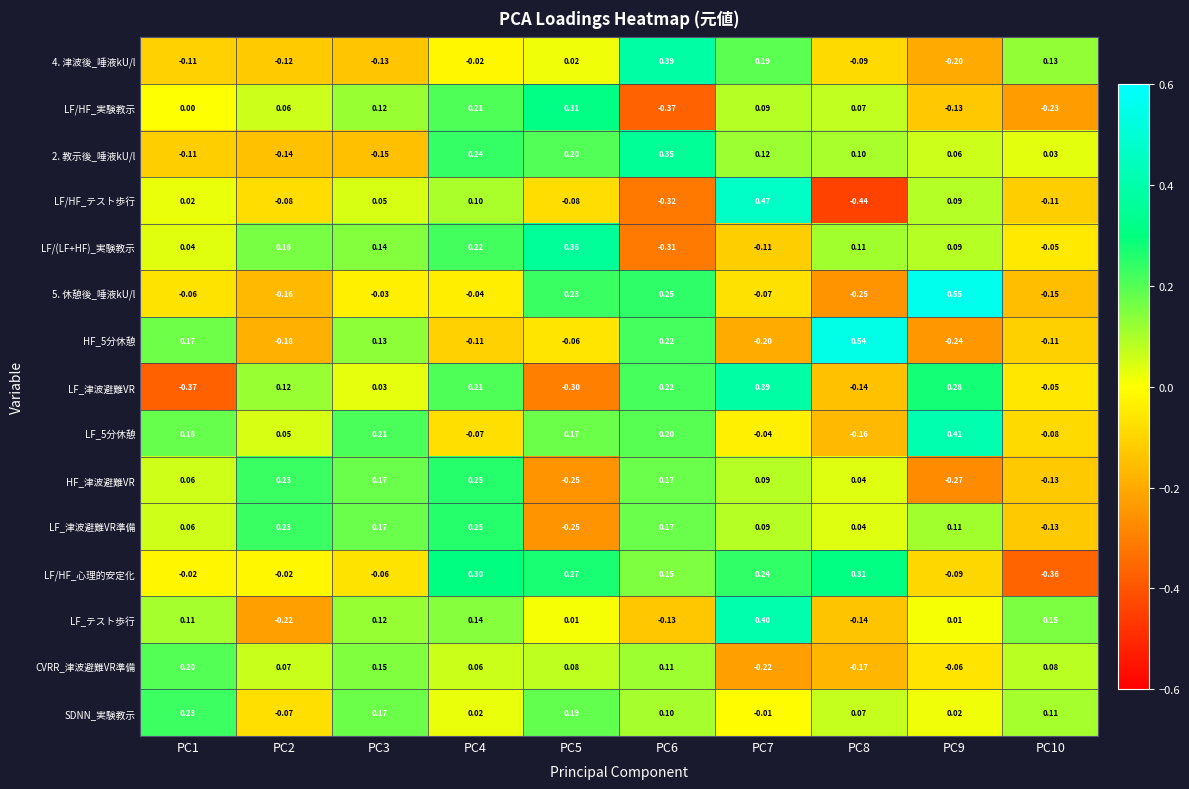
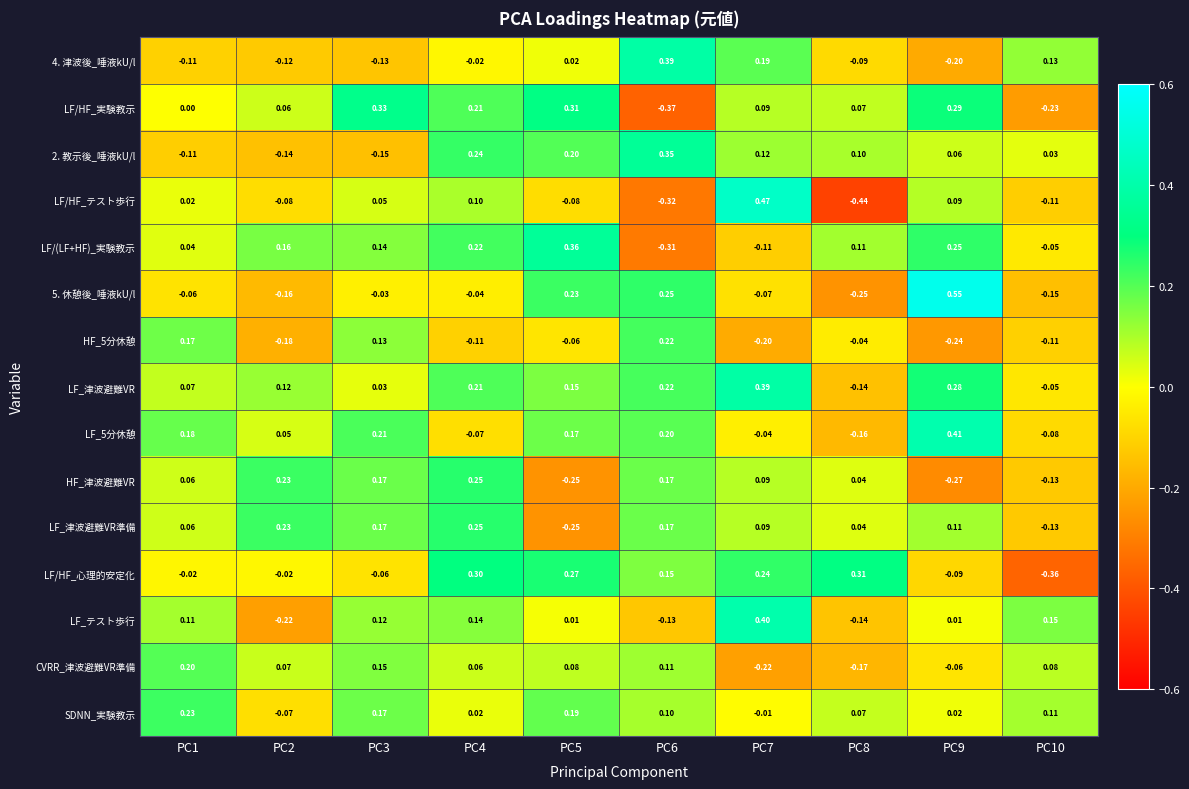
  {
    "4. 津波後_唾液kU/l": {
      "PC1": -0.11,
      "PC2": -0.12,
      "PC3": -0.13,
      "PC4": -0.02,
      "PC5": 0.02,
      "PC6": 0.39,
      "PC7": 0.19,
      "PC8": -0.09,
      "PC9": -0.20,
      "PC10": 0.13
    },
    "LF/HF_実験教示": {
      "PC1": 0.00,
      "PC2": 0.06,
-     "PC3": 0.12,
+     "PC3": 0.33,
      "PC4": 0.21,
      "PC5": 0.31,
      "PC6": -0.37,
      "PC7": 0.09,
      "PC8": 0.07,
-     "PC9": -0.13,
+     "PC9": 0.29,
      "PC10": -0.23
    },
    "2. 教示後_唾液kU/l": {
      "PC1": -0.11,
      "PC2": -0.14,
      "PC3": -0.15,
      "PC4": 0.24,
      "PC5": 0.20,
      "PC6": 0.35,
      "PC7": 0.12,
      "PC8": 0.10,
      "PC9": 0.06,
      "PC10": 0.03
    },
    "LF/HF_テスト歩行": {
      "PC1": 0.02,
      "PC2": -0.08,
      "PC3": 0.05,
      "PC4": 0.10,
      "PC5": -0.08,
      "PC6": -0.32,
      "PC7": 0.47,
      "PC8": -0.44,
      "PC9": 0.09,
      "PC10": -0.11
    },
    "LF/(LF+HF)_実験教示": {
      "PC1": 0.04,
      "PC2": 0.16,
      "PC3": 0.14,
      "PC4": 0.22,
      "PC5": 0.36,
      "PC6": -0.31,
      "PC7": -0.11,
      "PC8": 0.11,
-     "PC9": 0.09,
+     "PC9": 0.25,
      "PC10": -0.05
    },
    "5. 休憩後_唾液kU/l": {
      "PC1": -0.06,
      "PC2": -0.16,
      "PC3": -0.03,
      "PC4": -0.04,
      "PC5": 0.23,
      "PC6": 0.25,
      "PC7": -0.07,
      "PC8": -0.25,
      "PC9": 0.55,
      "PC10": -0.15
    },
    "HF_5分休憩": {
      "PC1": 0.17,
      "PC2": -0.18,
      "PC3": 0.13,
      "PC4": -0.11,
      "PC5": -0.06,
      "PC6": 0.22,
      "PC7": -0.20,
-     "PC8": 0.54,
+     "PC8": -0.04,
      "PC9": -0.24,
      "PC10": -0.11
    },
    "LF_津波避難VR": {
-     "PC1": -0.37,
+     "PC1": 0.07,
      "PC2": 0.12,
      "PC3": 0.03,
      "PC4": 0.21,
-     "PC5": -0.30,
+     "PC5": 0.15,
      "PC6": 0.22,
      "PC7": 0.39,
      "PC8": -0.14,
      "PC9": 0.28,
      "PC10": -0.05
    },
    "LF_5分休憩": {
      "PC1": 0.18,
      "PC2": 0.05,
      "PC3": 0.21,
      "PC4": -0.07,
      "PC5": 0.17,
      "PC6": 0.20,
      "PC7": -0.04,
      "PC8": -0.16,
      "PC9": 0.41,
      "PC10": -0.08
    },
    "HF_津波避難VR": {
      "PC1": 0.06,
      "PC2": 0.23,
      "PC3": 0.17,
      "PC4": 0.25,
      "PC5": -0.25,
      "PC6": 0.17,
      "PC7": 0.09,
      "PC8": 0.04,
      "PC9": -0.27,
      "PC10": -0.13
    },
    "LF_津波避難VR準備": {
      "PC1": 0.06,
      "PC2": 0.23,
      "PC3": 0.17,
      "PC4": 0.25,
      "PC5": -0.25,
      "PC6": 0.17,
      "PC7": 0.09,
      "PC8": 0.04,
      "PC9": 0.11,
      "PC10": -0.13
    },
    "LF/HF_心理的安定化": {
      "PC1": -0.02,
      "PC2": -0.02,
      "PC3": -0.06,
      "PC4": 0.30,
      "PC5": 0.27,
      "PC6": 0.15,
      "PC7": 0.24,
      "PC8": 0.31,
      "PC9": -0.09,
      "PC10": -0.36
    },
    "LF_テスト歩行": {
      "PC1": 0.11,
      "PC2": -0.22,
      "PC3": 0.12,
      "PC4": 0.14,
      "PC5": 0.01,
      "PC6": -0.13,
      "PC7": 0.40,
      "PC8": -0.14,
      "PC9": 0.01,
      "PC10": 0.15
    },
    "CVRR_津波避難VR準備": {
      "PC1": 0.20,
      "PC2": 0.07,
      "PC3": 0.15,
      "PC4": 0.06,
      "PC5": 0.08,
      "PC6": 0.11,
      "PC7": -0.22,
      "PC8": -0.17,
      "PC9": -0.06,
      "PC10": 0.08
    },
    "SDNN_実験教示": {
      "PC1": 0.23,
      "PC2": -0.07,
      "PC3": 0.17,
      "PC4": 0.02,
      "PC5": 0.19,
      "PC6": 0.10,
      "PC7": -0.01,
      "PC8": 0.07,
      "PC9": 0.02,
      "PC10": 0.11
    }
  }
